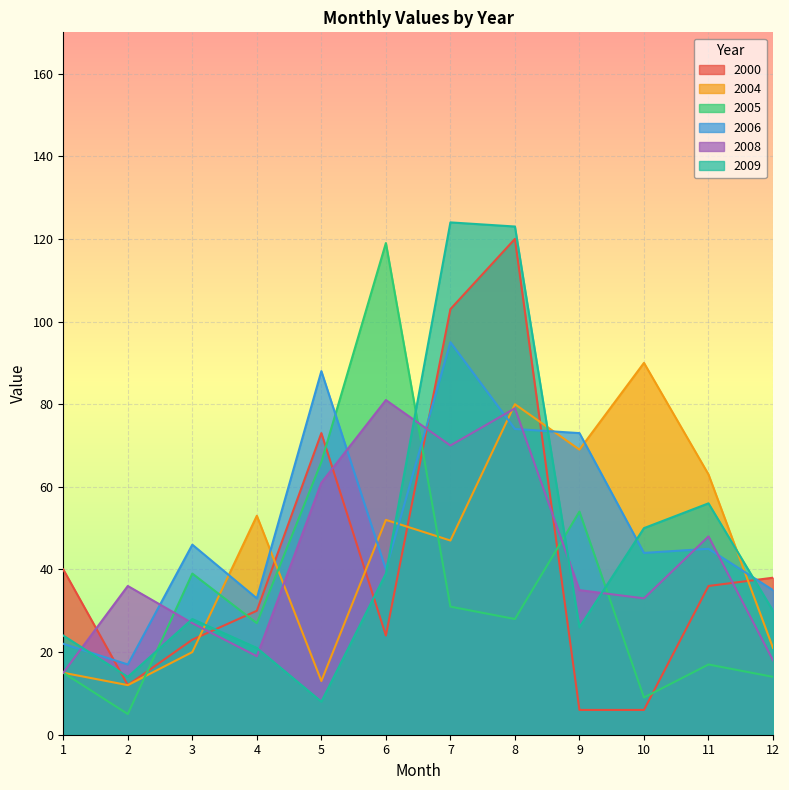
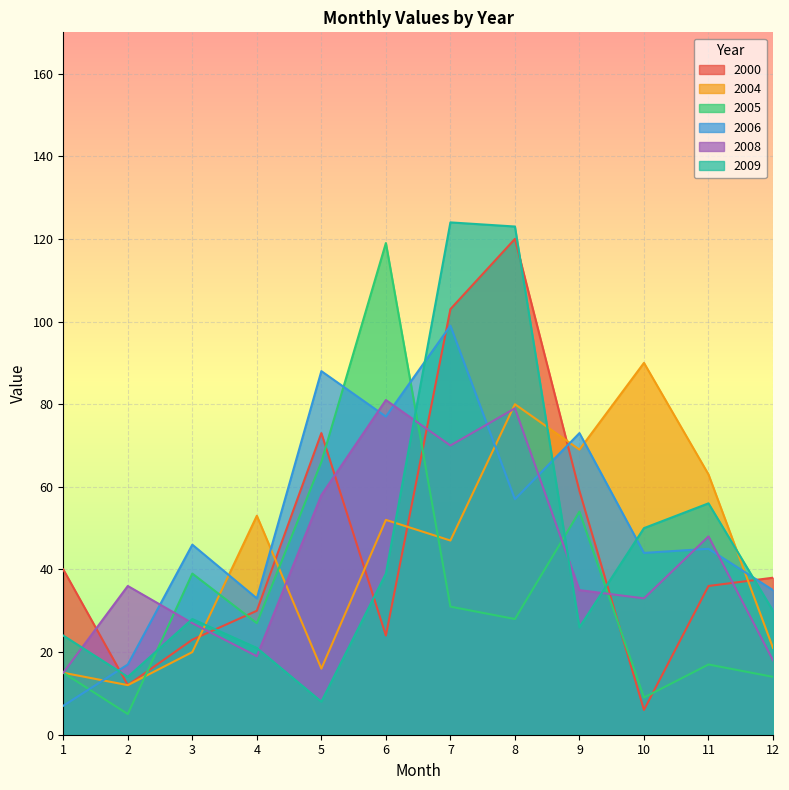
  {
    "2000": {
      "1": 40,
      "3": 23,
      "4": 30,
      "5": 73,
      "6": 24,
      "7": 103,
      "8": 120,
-     "9": 6,
+     "9": 59,
      "10": 6,
      "11": 36,
      "12": 38
    },
    "2004": {
      "3": 20,
      "4": 53,
-     "5": 13,
+     "5": 16,
      "6": 52,
      "7": 47,
      "8": 80,
      "9": 69,
      "10": 90,
      "11": 63,
      "12": 21
    },
    "2006": {
-     "1": 22,
+     "1": 7,
      "2": 17,
      "3": 46,
      "4": 33,
      "5": 88,
-     "6": 40,
-     "7": 95,
-     "8": 74,
+     "6": 77,
+     "7": 99,
+     "8": 57,
      "9": 73,
      "10": 44,
      "11": 45,
      "12": 35
    },
    "2008": {
      "2": 36,
      "3": 27,
      "4": 19,
-     "5": 61,
+     "5": 58,
      "6": 81,
      "7": 70,
      "8": 79,
      "9": 35,
      "10": 33,
      "11": 48,
      "12": 18
    }
  }
